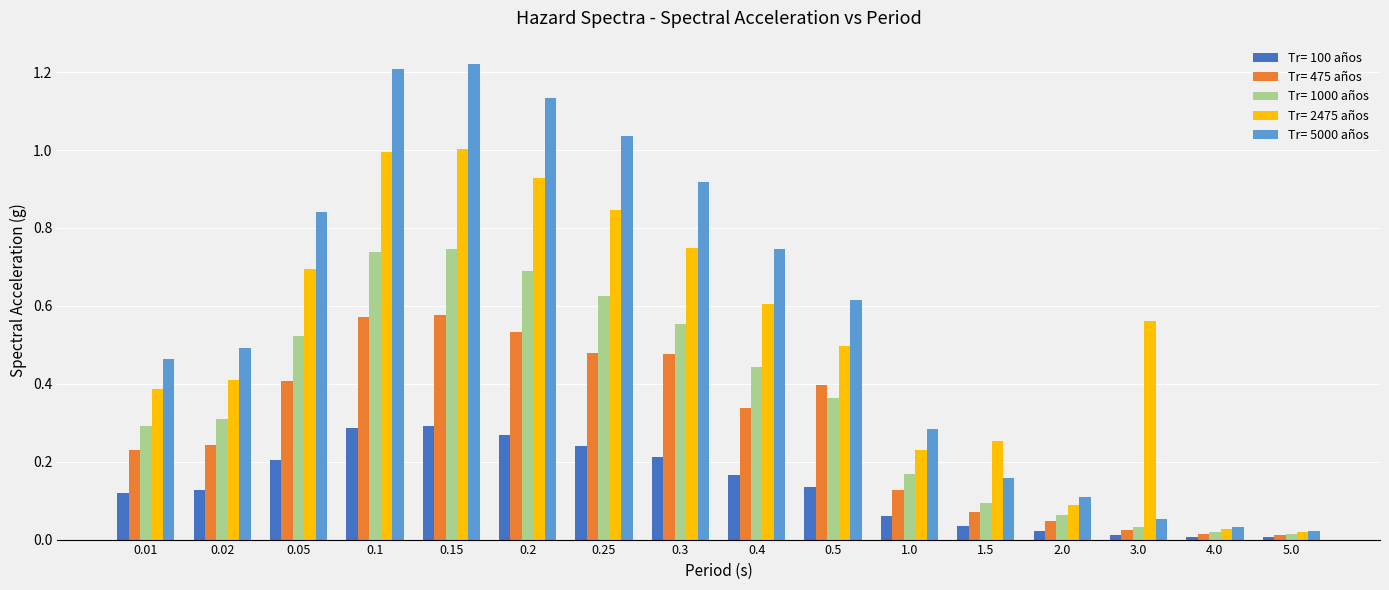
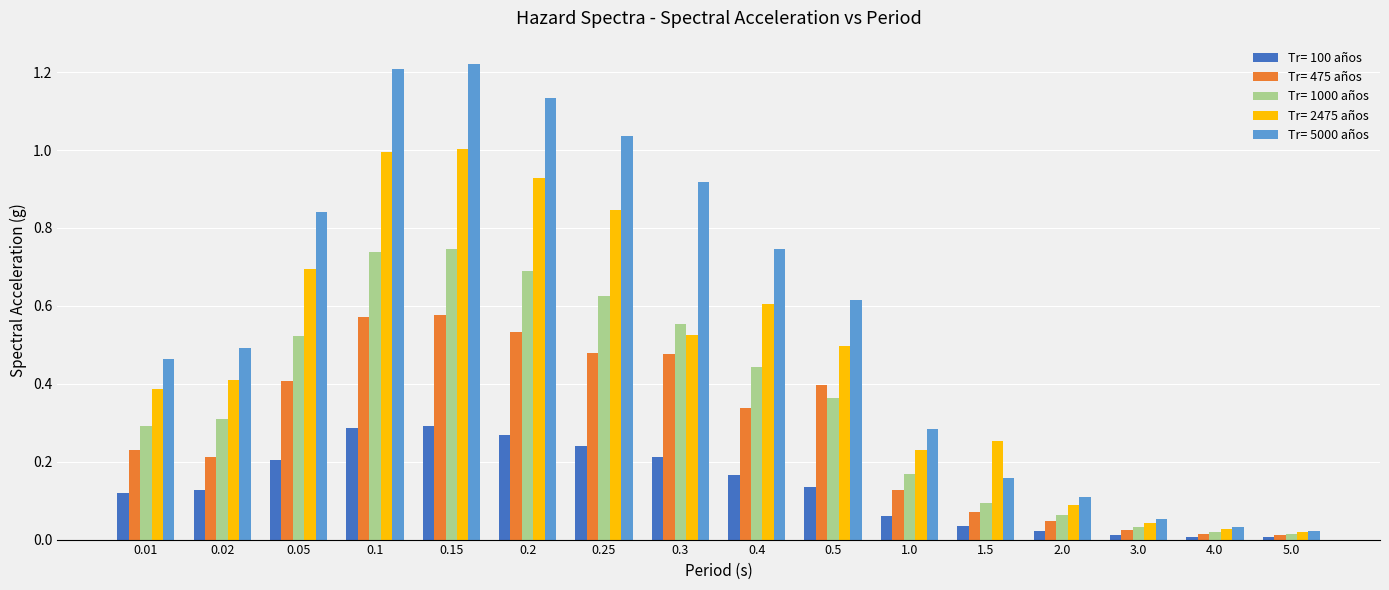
  {
    "Tr= 475 años": {
      "0.01": 0.23,
-     "0.02": 0.24,
+     "0.02": 0.21,
      "0.05": 0.41,
      "0.1": 0.57,
      "0.15": 0.58,
      "0.2": 0.53,
      "0.25": 0.48,
      "0.3": 0.48,
      "0.4": 0.34,
      "0.5": 0.40,
      "1.0": 0.13,
      "1.5": 0.07,
      "2.0": 0.05,
      "3.0": 0.02,
      "4.0": 0.02,
      "5.0": 0.01
    },
    "Tr= 1000 años": {
      "0.01": 0.29,
      "0.02": 0.31,
      "0.05": 0.52,
      "0.1": 0.74,
      "0.15": 0.74,
      "0.2": 0.69,
      "0.25": 0.62,
      "0.3": 0.55,
      "0.4": 0.44,
      "0.5": 0.36,
      "1.0": 0.17,
      "1.5": 0.09,
      "2.0": 0.06,
      "3.0": 0.03,
      "4.0": 0.02,
      "5.0": 0.01
    },
    "Tr= 2475 años": {
      "0.01": 0.39,
      "0.02": 0.41,
      "0.05": 0.69,
      "0.1": 0.99,
      "0.15": 1.00,
      "0.2": 0.93,
      "0.25": 0.85,
-     "0.3": 0.75,
+     "0.3": 0.53,
      "0.4": 0.60,
      "0.5": 0.50,
      "1.0": 0.23,
      "1.5": 0.25,
      "2.0": 0.09,
-     "3.0": 0.56,
+     "3.0": 0.04,
      "4.0": 0.03,
      "5.0": 0.02
    }
  }
